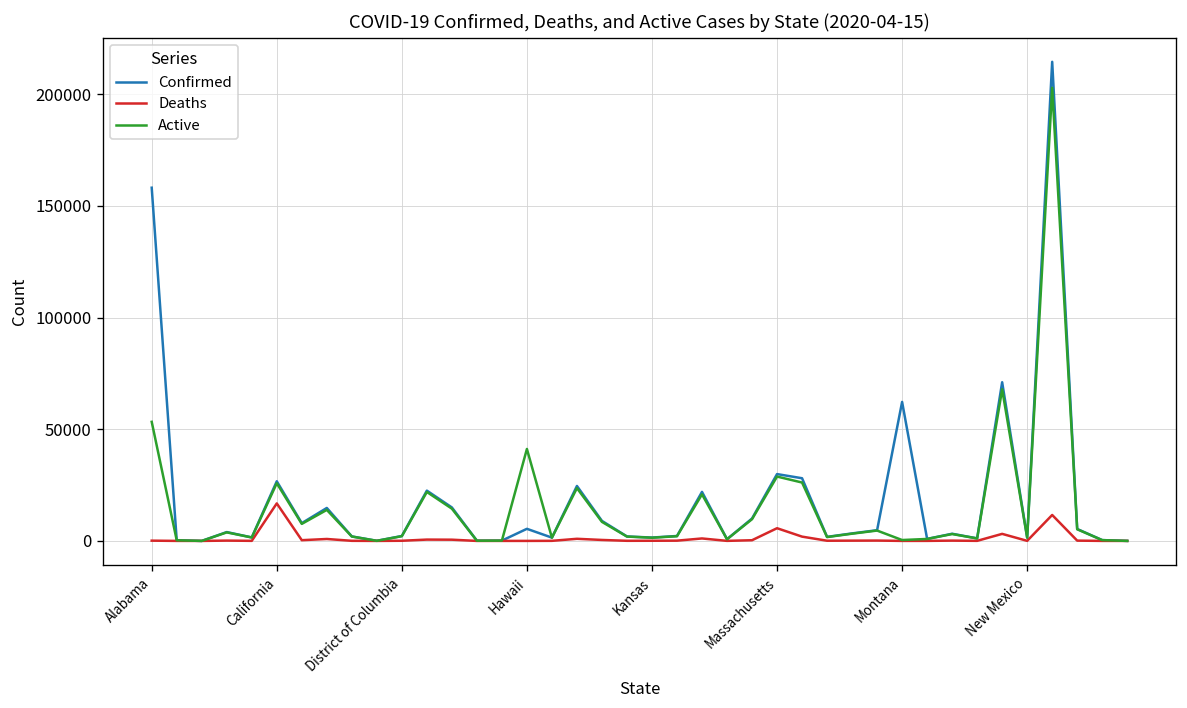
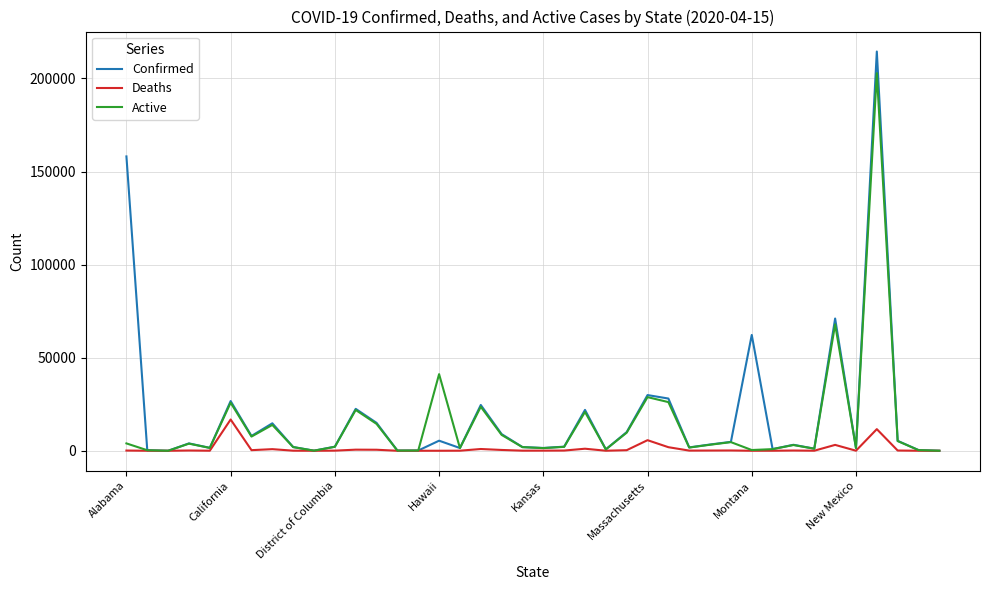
  {
    "Confirmed": {
      "Alabama": 158000,
      "Hawaii": 5000,
      "Montana": 62000
    },
    "Deaths": {
      "Alabama": 0,
      "California": 17000,
      "District of Columbia": 0,
      "Hawaii": 0,
      "Massachusetts": 6000,
      "New Mexico": 0
    },
    "Active": {
-     "Alabama": 53000,
+     "Alabama": 4000,
      "Hawaii": 41000
    }
  }
